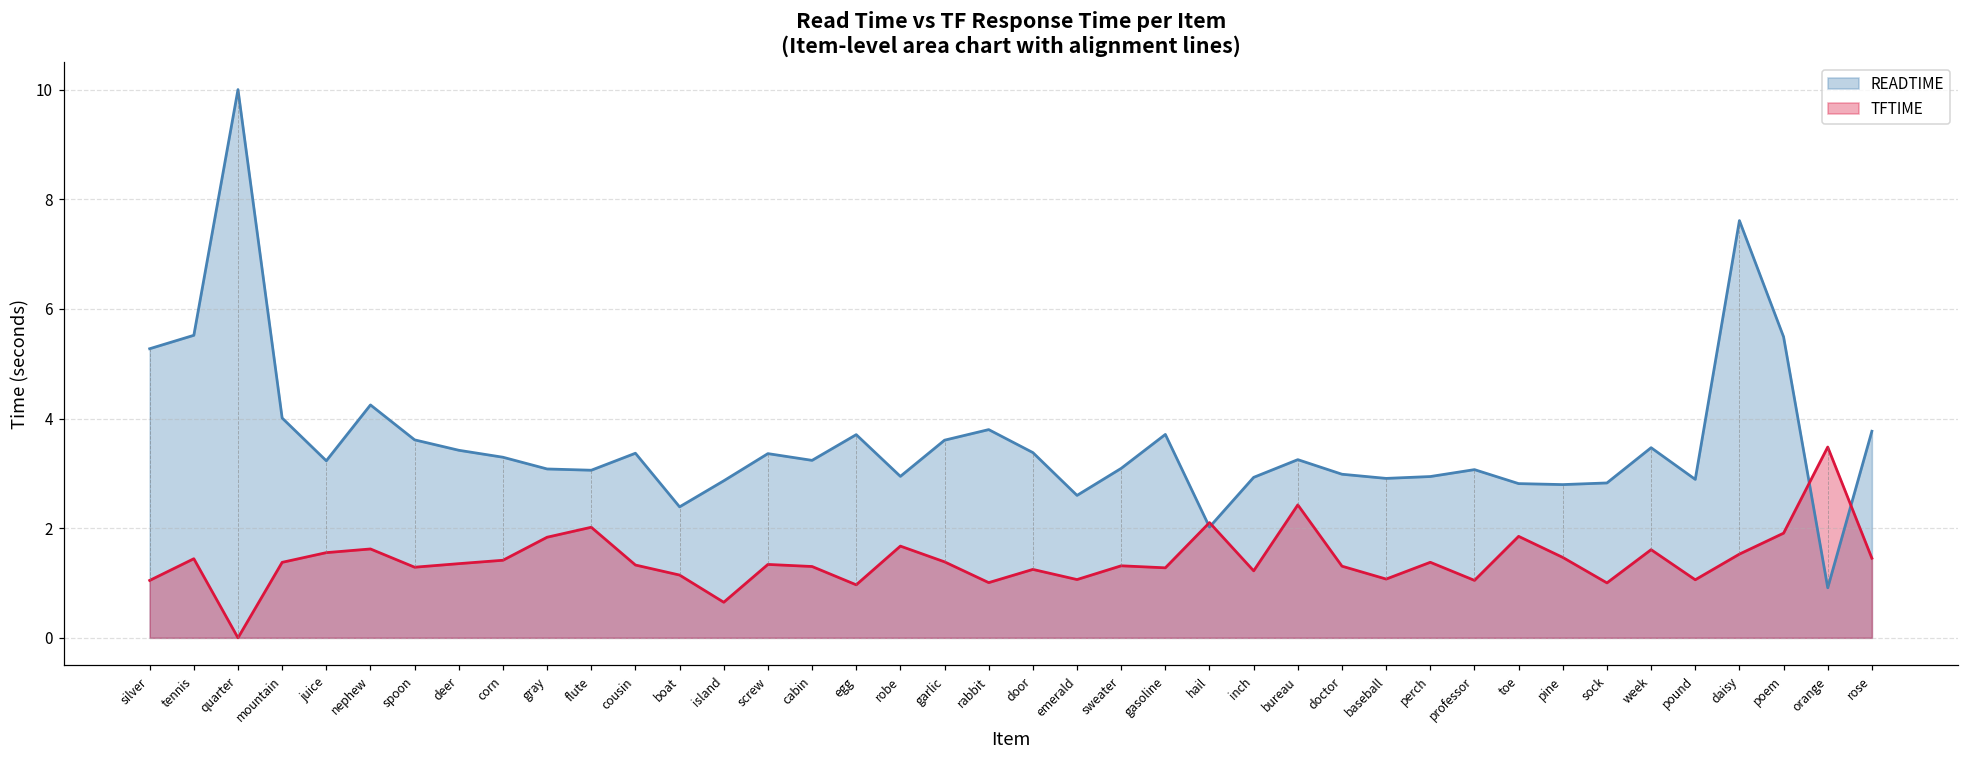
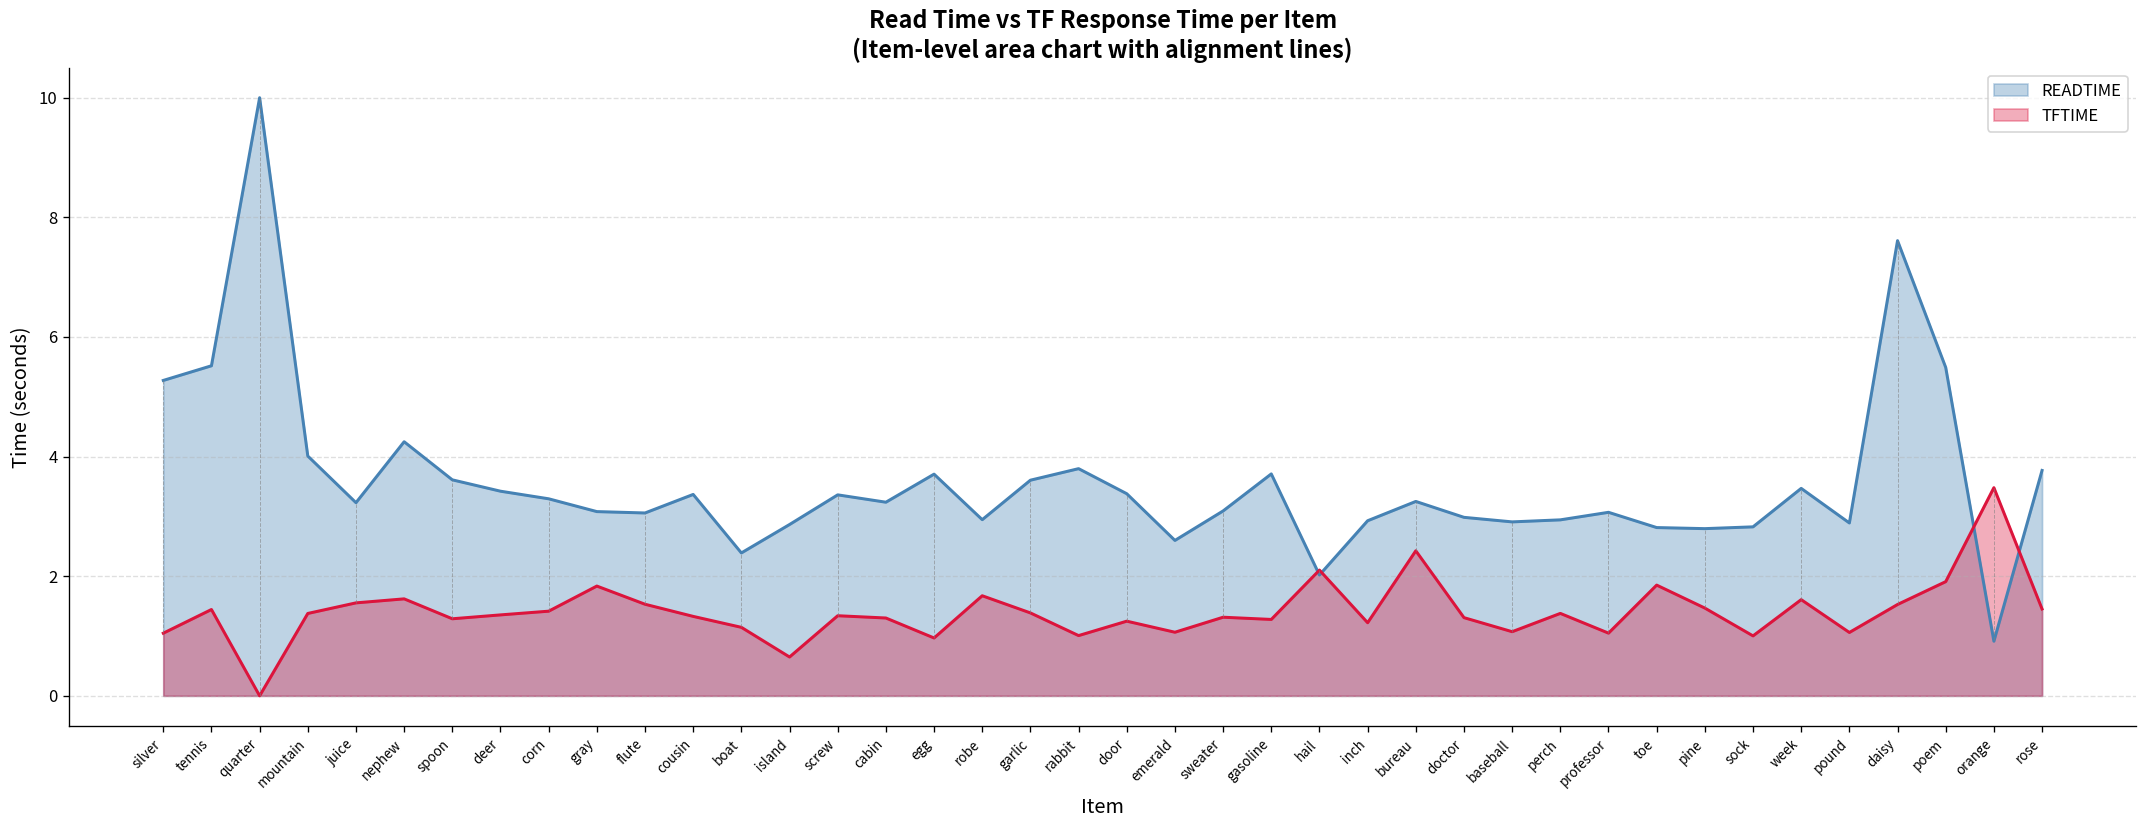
  {
    "READTIME": {
      "tennis": 5.5,
      "mountain": 4.0,
      "nephew": 4.2,
      "deer": 3.4,
      "gray": 3.1,
      "cousin": 3.4,
      "island": 2.9,
      "cabin": 3.2,
      "robe": 2.9,
      "rabbit": 3.8,
      "emerald": 2.6,
      "gasoline": 3.7,
      "inch": 2.9,
      "doctor": 3.0,
      "perch": 2.9,
      "toe": 2.8,
      "sock": 2.8,
      "pound": 2.9,
      "poem": 5.5,
      "rose": 3.8
    },
    "TFTIME": {
      "tennis": 1.4,
      "mountain": 1.4,
      "nephew": 1.6,
      "deer": 1.4,
      "gray": 1.8,
-     "flute": 2.0,
+     "flute": 1.5,
      "cousin": 1.3,
      "island": 0.6,
      "cabin": 1.3,
      "robe": 1.7,
      "rabbit": 1.0,
      "emerald": 1.1,
      "gasoline": 1.3,
      "inch": 1.2,
      "doctor": 1.3,
      "perch": 1.4,
      "toe": 1.9,
      "sock": 1.0,
      "pound": 1.1,
      "poem": 1.9,
      "rose": 1.5
    }
  }
